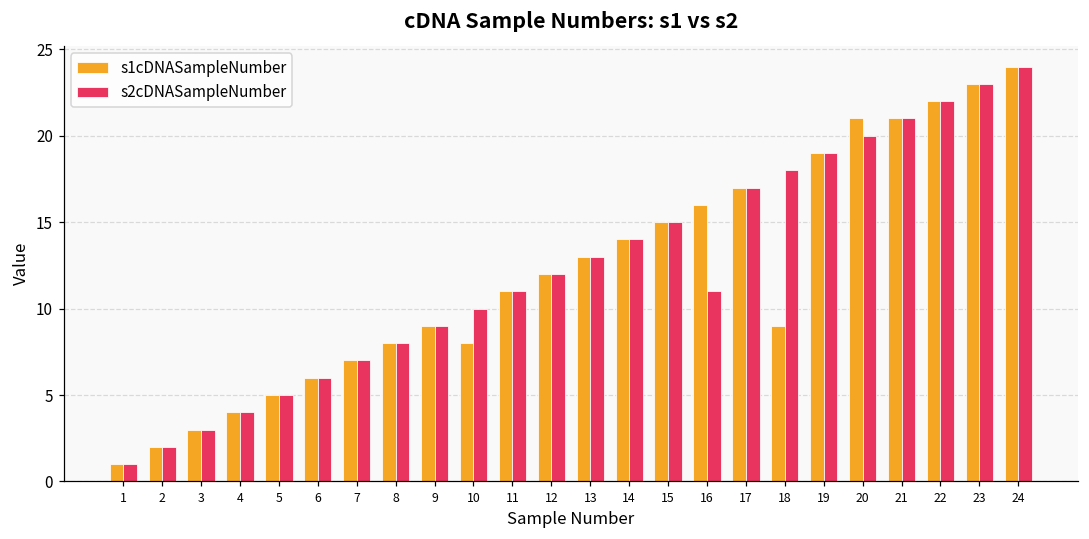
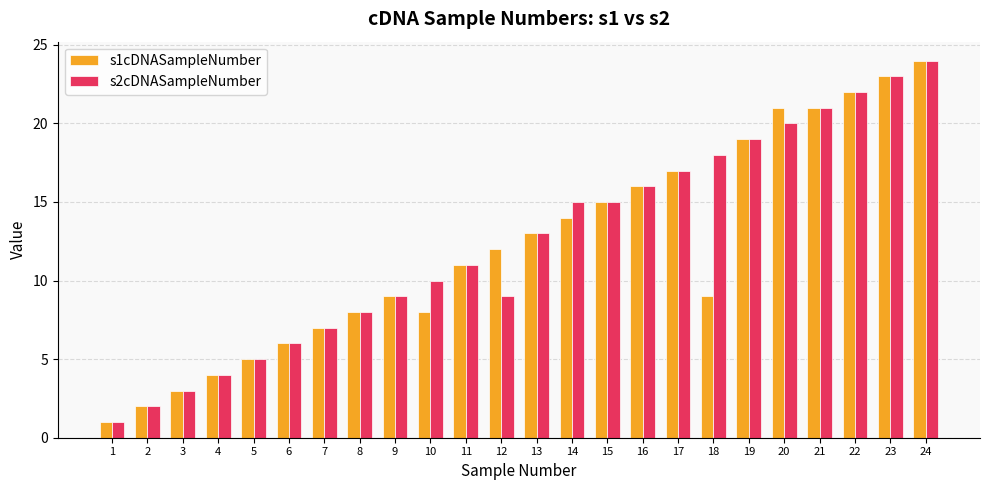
  {
    "s1cDNASampleNumber": {
      "1": 1,
      "2": 2,
      "3": 3,
      "4": 4,
      "5": 5,
      "6": 6,
      "7": 7,
      "8": 8,
      "9": 9,
      "10": 8,
      "11": 11,
      "12": 12,
      "13": 13,
      "14": 14,
      "15": 15,
      "16": 16,
      "17": 17,
      "18": 9,
      "19": 19,
      "20": 21,
      "21": 21,
      "22": 22,
      "23": 23,
      "24": 24
    },
    "s2cDNASampleNumber": {
      "1": 1,
      "2": 2,
      "3": 3,
      "4": 4,
      "5": 5,
      "6": 6,
      "7": 7,
      "8": 8,
      "9": 9,
      "10": 10,
      "11": 11,
-     "12": 12,
+     "12": 9,
      "13": 13,
-     "14": 14,
+     "14": 15,
      "15": 15,
-     "16": 11,
+     "16": 16,
      "17": 17,
      "18": 18,
      "19": 19,
      "20": 20,
      "21": 21,
      "22": 22,
      "23": 23,
      "24": 24
    }
  }
